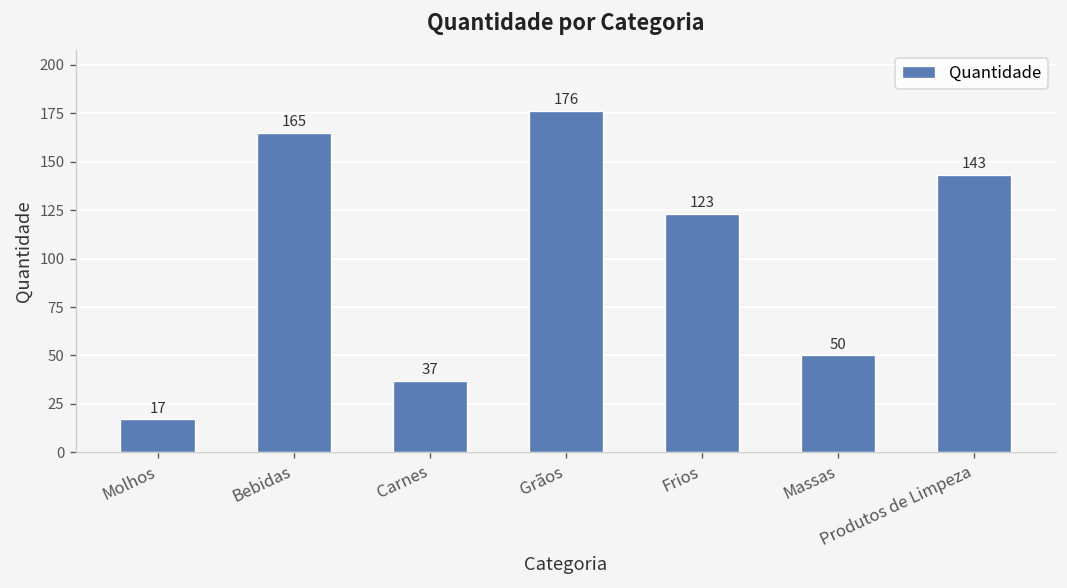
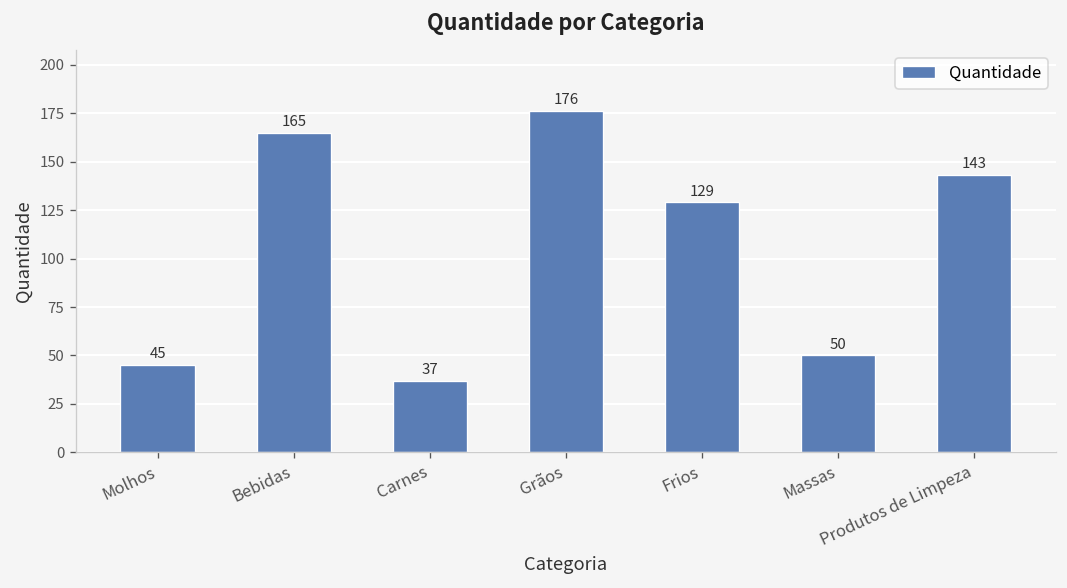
  {
-   "Molhos": 17,
+   "Molhos": 45,
    "Bebidas": 165,
    "Carnes": 37,
    "Grãos": 176,
-   "Frios": 123,
+   "Frios": 129,
    "Massas": 50,
    "Produtos de Limpeza": 143
  }
